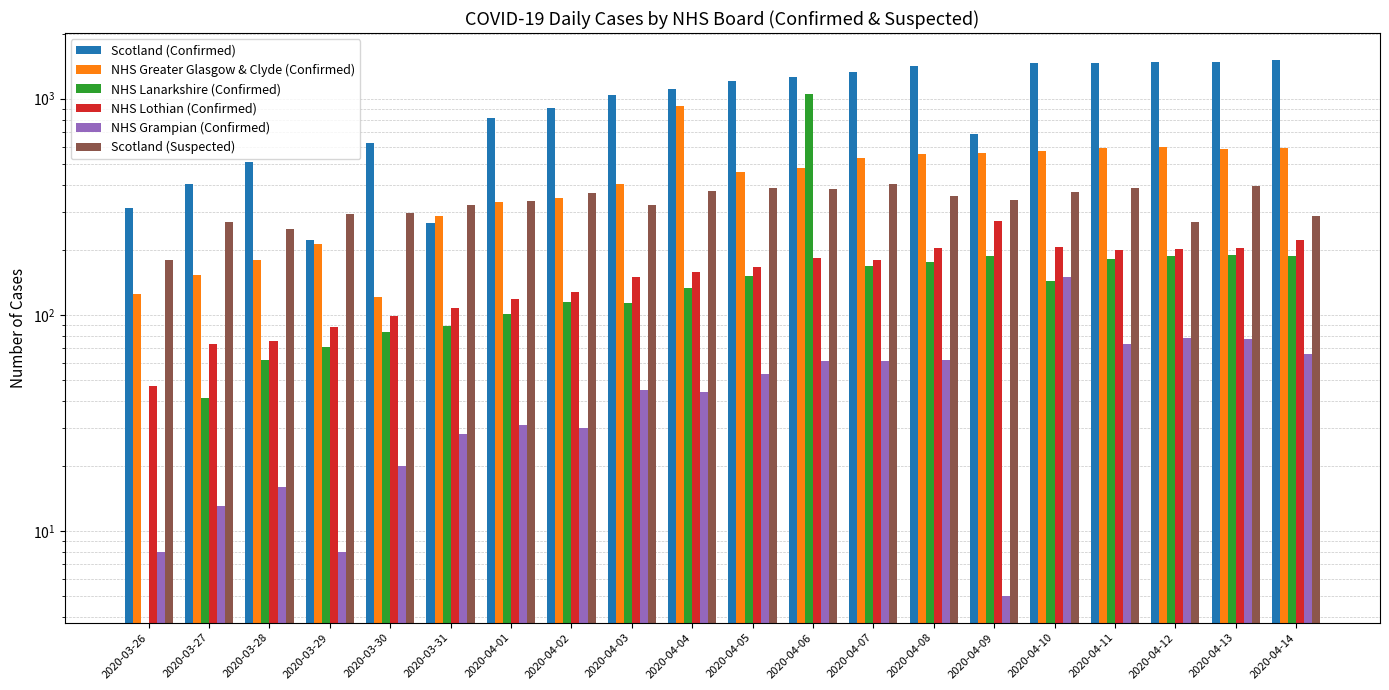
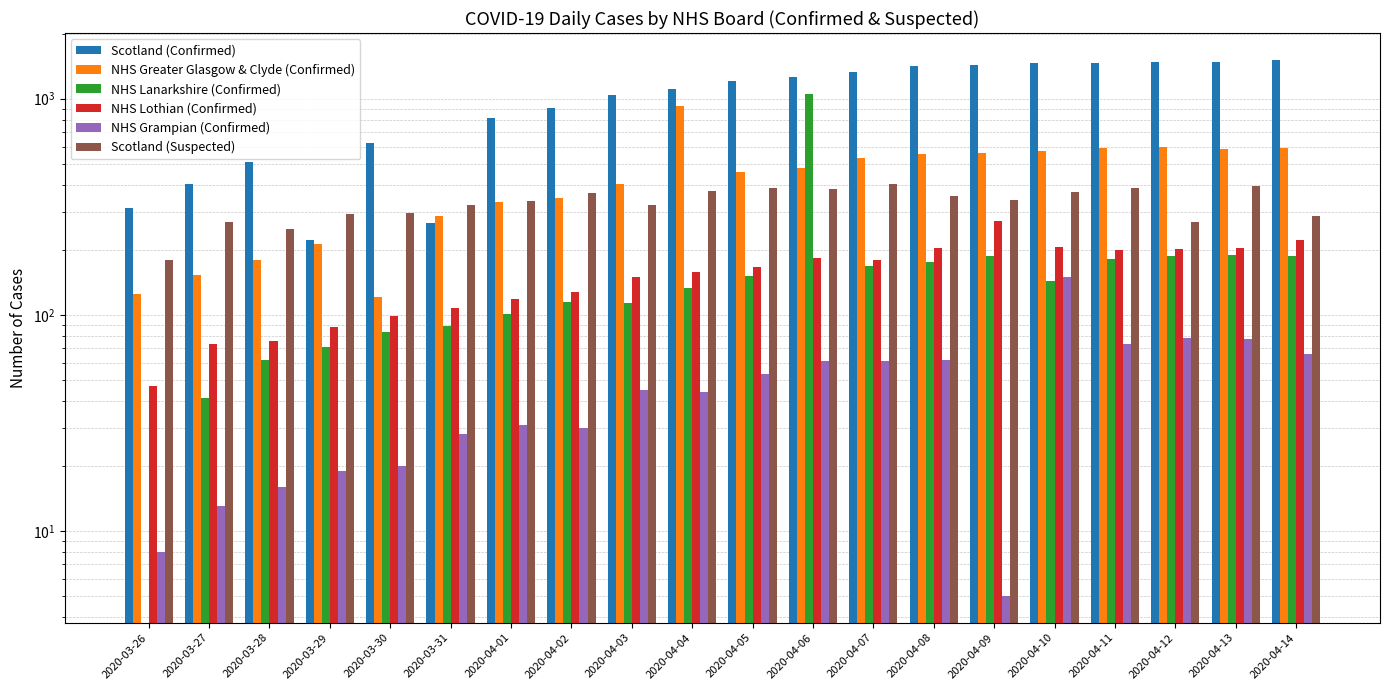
  {
    "Scotland (Confirmed)": {
      "2020-03-26": 310,
      "2020-03-27": 400,
      "2020-03-28": 510,
      "2020-03-29": 220,
      "2020-03-30": 630,
      "2020-03-31": 270,
      "2020-04-01": 820,
      "2020-04-02": 910,
      "2020-04-03": 1000,
      "2020-04-04": 1100,
      "2020-04-05": 1200,
      "2020-04-06": 1300,
      "2020-04-07": 1300,
      "2020-04-08": 1400,
-     "2020-04-09": 690,
+     "2020-04-09": 1400,
      "2020-04-10": 1500,
      "2020-04-11": 1500,
      "2020-04-12": 1500,
      "2020-04-13": 1500,
      "2020-04-14": 1500
    },
    "NHS Greater Glasgow & Clyde (Confirmed)": {
      "2020-03-26": 130,
      "2020-03-27": 150,
      "2020-03-28": 180,
      "2020-03-29": 210,
      "2020-03-30": 120,
      "2020-03-31": 290,
      "2020-04-01": 330,
      "2020-04-02": 350,
      "2020-04-03": 400,
      "2020-04-04": 920,
      "2020-04-05": 460,
      "2020-04-06": 480,
      "2020-04-07": 530,
      "2020-04-08": 560,
      "2020-04-09": 560,
      "2020-04-10": 570,
      "2020-04-11": 590,
      "2020-04-12": 600,
      "2020-04-13": 580,
      "2020-04-14": 590
    },
    "NHS Lanarkshire (Confirmed)": {
      "2020-03-27": 41,
      "2020-03-28": 62,
      "2020-03-29": 71,
      "2020-03-30": 83,
      "2020-03-31": 89,
      "2020-04-01": 100,
      "2020-04-02": 120,
      "2020-04-03": 110,
      "2020-04-04": 130,
      "2020-04-05": 150,
      "2020-04-06": 1100,
      "2020-04-07": 170,
      "2020-04-08": 180,
      "2020-04-09": 190,
      "2020-04-10": 140,
      "2020-04-11": 180,
      "2020-04-12": 190,
      "2020-04-13": 190,
      "2020-04-14": 190
    },
    "NHS Lothian (Confirmed)": {
      "2020-03-26": 47,
      "2020-03-27": 73,
      "2020-03-28": 76,
      "2020-03-29": 88,
      "2020-03-30": 100,
      "2020-03-31": 110,
      "2020-04-01": 120,
      "2020-04-02": 130,
      "2020-04-03": 150,
      "2020-04-04": 160,
      "2020-04-05": 170,
      "2020-04-06": 180,
      "2020-04-07": 180,
      "2020-04-08": 200,
      "2020-04-09": 270,
      "2020-04-10": 210,
      "2020-04-11": 200,
      "2020-04-12": 200,
      "2020-04-13": 200,
      "2020-04-14": 220
    },
    "NHS Grampian (Confirmed)": {
      "2020-03-26": 8,
      "2020-03-27": 13,
      "2020-03-28": 16,
-     "2020-03-29": 8,
+     "2020-03-29": 19,
      "2020-03-30": 20,
      "2020-03-31": 28,
      "2020-04-01": 31,
      "2020-04-02": 30,
      "2020-04-03": 45,
      "2020-04-04": 44,
      "2020-04-05": 53,
      "2020-04-06": 61,
      "2020-04-07": 61,
      "2020-04-08": 62,
      "2020-04-09": 5,
      "2020-04-10": 150,
      "2020-04-11": 73,
      "2020-04-12": 78,
      "2020-04-13": 77,
      "2020-04-14": 66
    },
    "Scotland (Suspected)": {
      "2020-03-26": 180,
      "2020-03-27": 270,
      "2020-03-28": 250,
      "2020-03-29": 290,
      "2020-03-30": 300,
      "2020-03-31": 320,
      "2020-04-01": 340,
      "2020-04-02": 370,
      "2020-04-03": 320,
      "2020-04-04": 380,
      "2020-04-05": 390,
      "2020-04-06": 380,
      "2020-04-07": 410,
      "2020-04-08": 360,
      "2020-04-09": 340,
      "2020-04-10": 370,
      "2020-04-11": 390,
      "2020-04-12": 270,
      "2020-04-13": 390,
      "2020-04-14": 290
    }
  }
